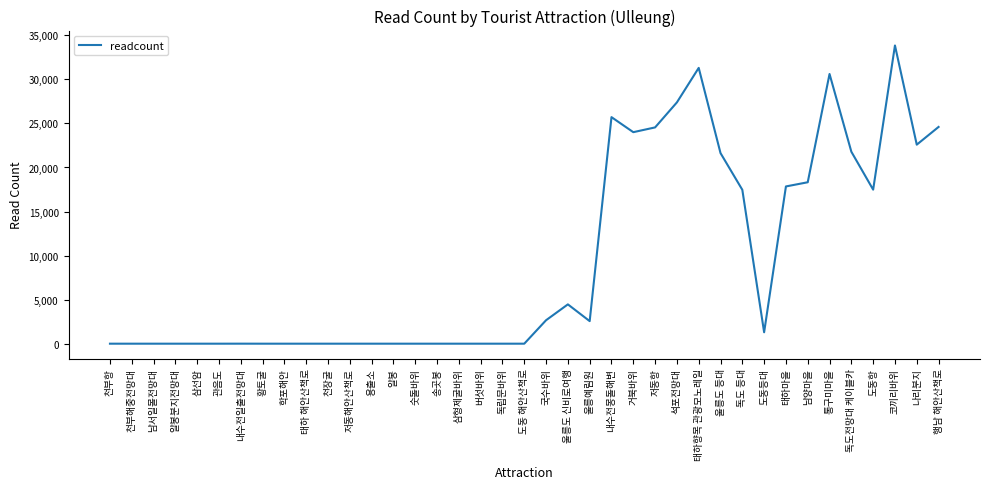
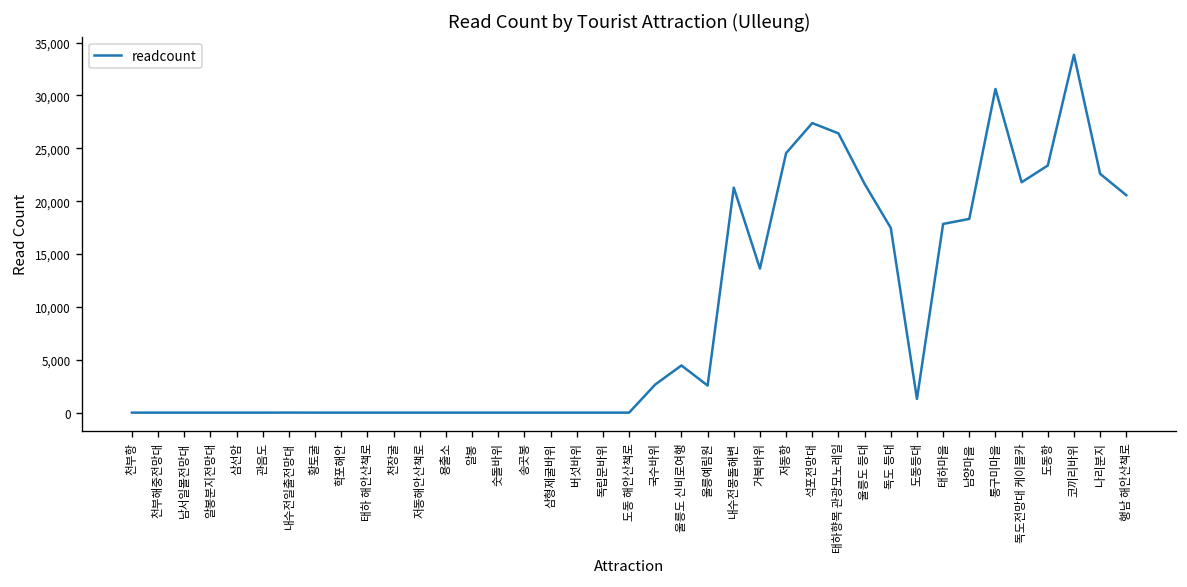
  {
    "천부항": "0",
    "천부해중전망대": "0",
    "남서일몰전망대": "0",
    "알봉분지전망대": "0",
    "삼선암": "0",
    "관음도": "0",
    "내수전일출전망대": "0",
    "황토굴": "0",
    "학포해안": "0",
    "태하 해안산책로": "0",
    "천장굴": "0",
    "저동해안산책로": "0",
    "용출소": "0",
    "알봉": "0",
    "숫돌바위": "0",
    "송곳봉": "0",
    "삼형제굴바위": "0",
    "버섯바위": "0",
    "독립문바위": "0",
    "도동 해안산책로": "0",
    "국수바위": "3,000",
    "울릉도 신비로여행": "4,000",
    "울릉예림원": "3,000",
-   "내수전몽돌해변": "26,000",
-   "거북바위": "24,000",
+   "내수전몽돌해변": "21,000",
+   "거북바위": "14,000",
    "저동항": "25,000",
    "석포전망대": "27,000",
-   "태하향목 관광모노레일": "31,000",
+   "태하향목 관광모노레일": "26,000",
    "울릉도 등대": "22,000",
    "독도 등대": "17,000",
    "도동등대": "1,000",
    "태하마을": "18,000",
    "남양마을": "18,000",
    "통구미마을": "31,000",
    "독도전망대 케이블카": "22,000",
-   "도동항": "17,000",
+   "도동항": "23,000",
    "코끼리바위": "34,000",
    "나리분지": "23,000",
-   "행남 해안산책로": "25,000"
+   "행남 해안산책로": "21,000"
  }
